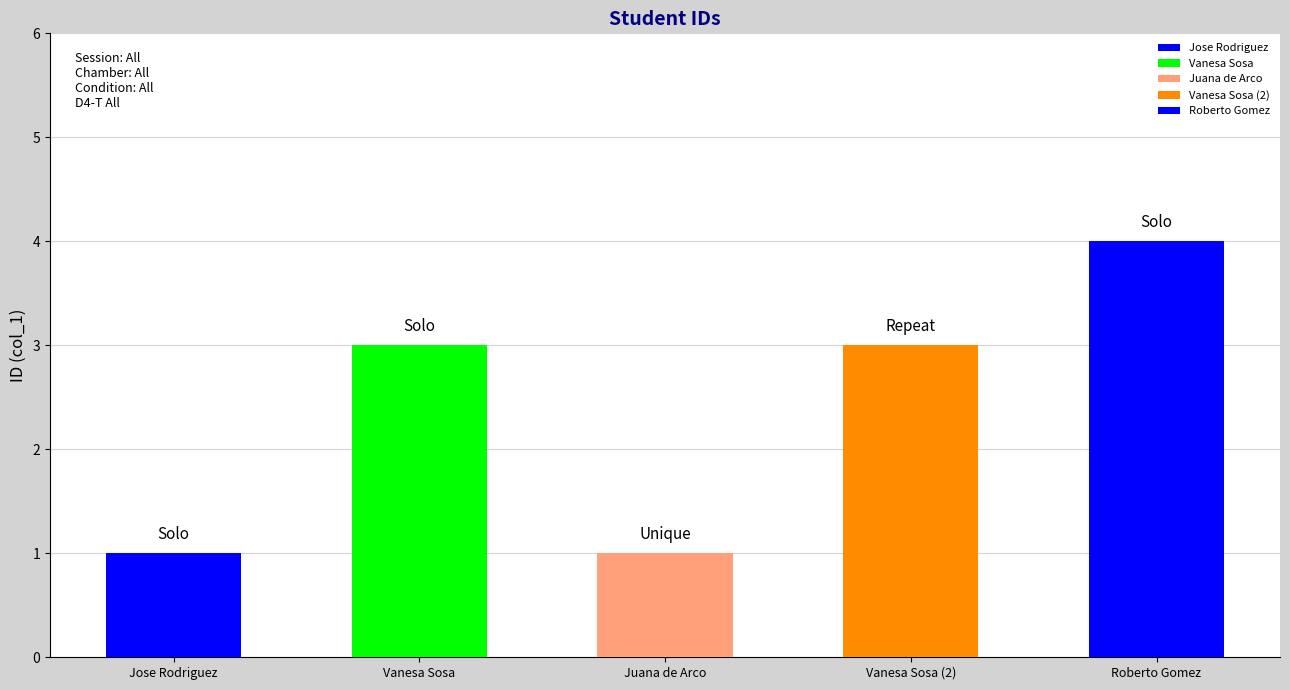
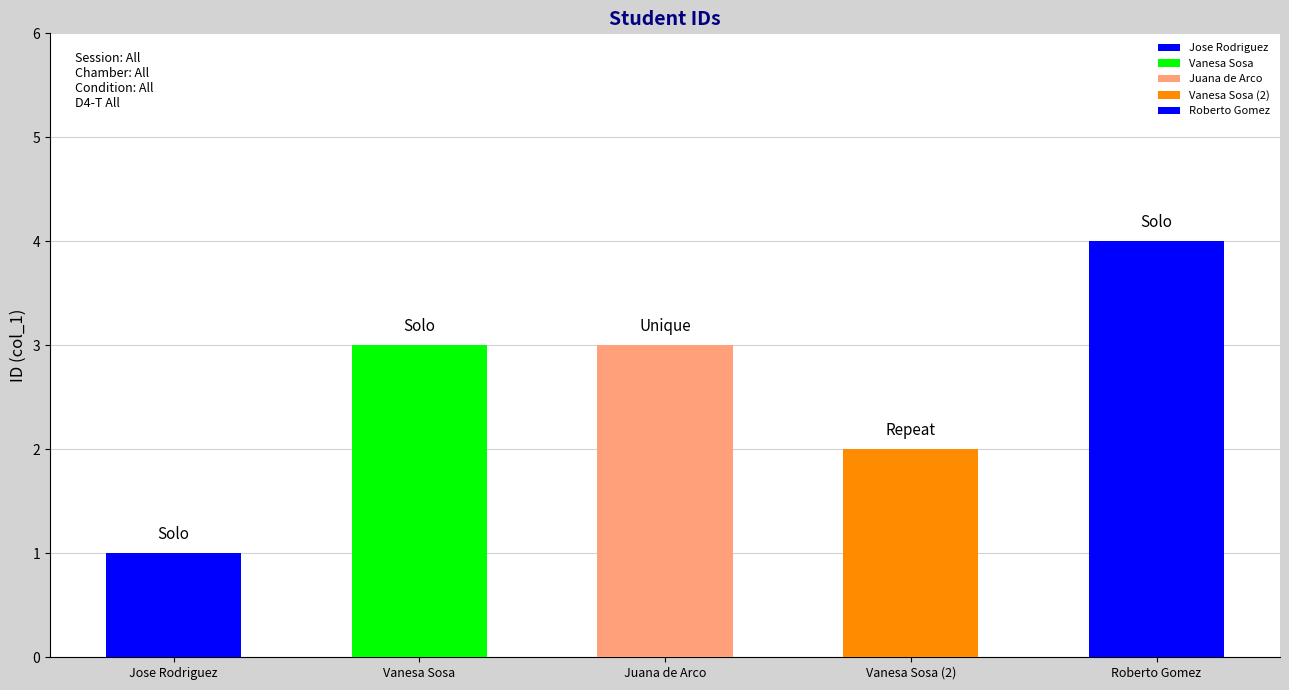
  {
    "Jose Rodriguez": 1,
    "Vanesa Sosa": 3,
-   "Juana de Arco": 1,
-   "Vanesa Sosa (2)": 3,
+   "Juana de Arco": 3,
+   "Vanesa Sosa (2)": 2,
    "Roberto Gomez": 4
  }
